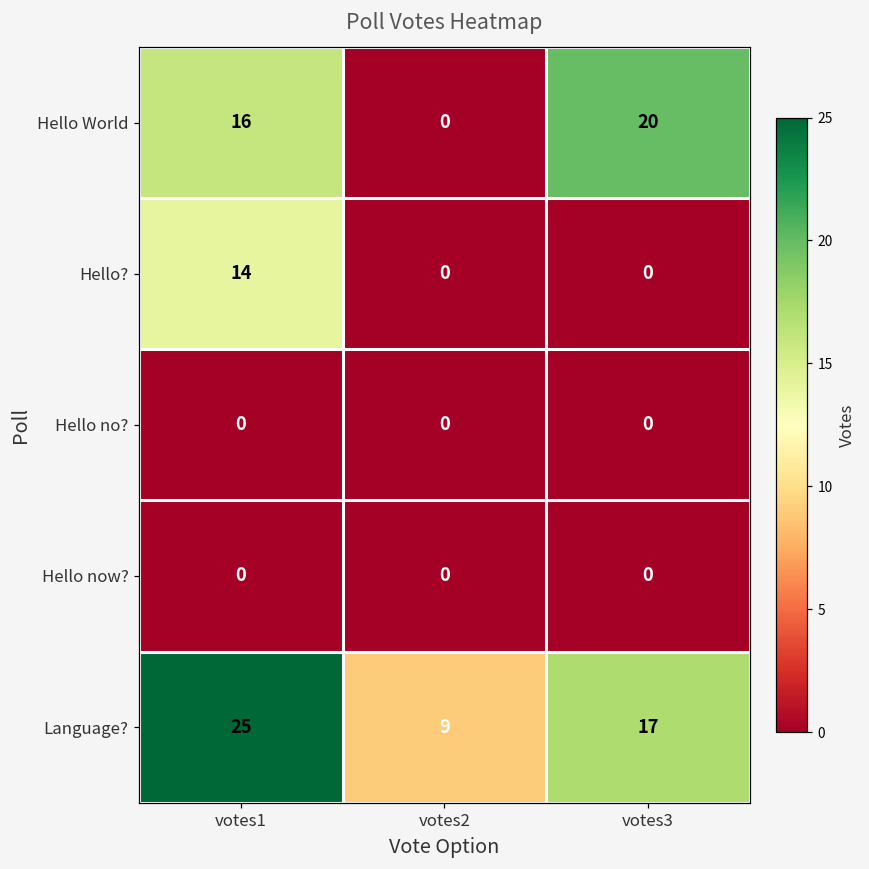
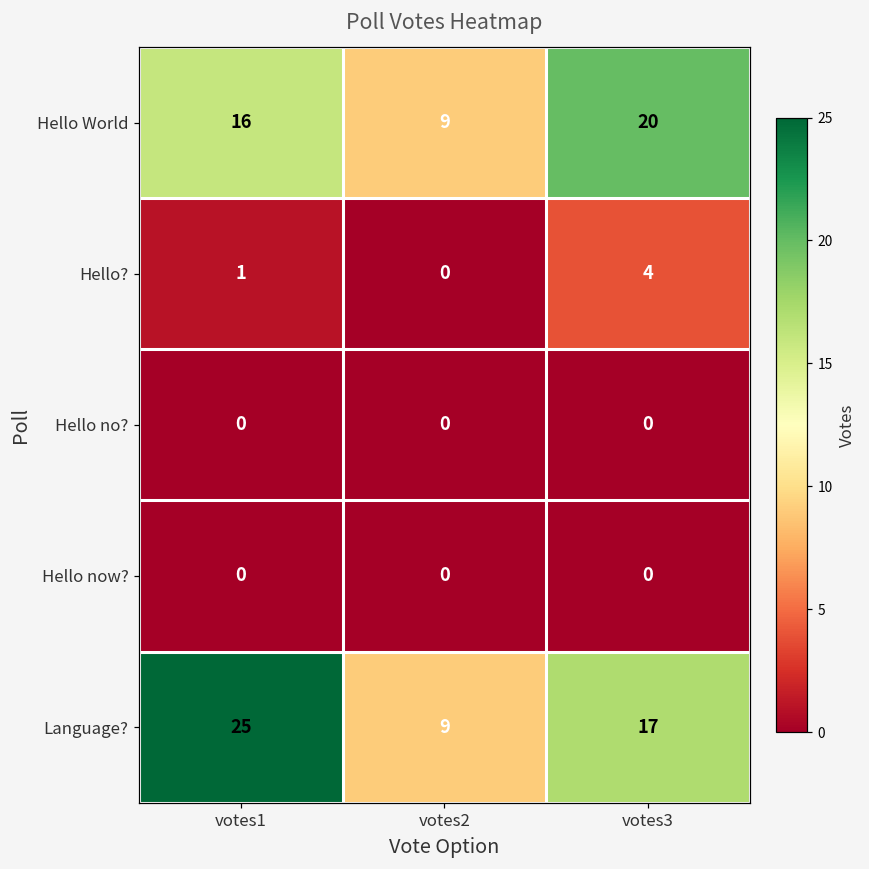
  {
    "Hello World": {
      "votes1": 16,
-     "votes2": 0,
+     "votes2": 9,
      "votes3": 20
    },
    "Hello?": {
-     "votes1": 14,
+     "votes1": 1,
      "votes2": 0,
-     "votes3": 0
+     "votes3": 4
    },
    "Hello no?": {
      "votes1": 0,
      "votes2": 0,
      "votes3": 0
    },
    "Hello now?": {
      "votes1": 0,
      "votes2": 0,
      "votes3": 0
    },
    "Language?": {
      "votes1": 25,
      "votes2": 9,
      "votes3": 17
    }
  }
